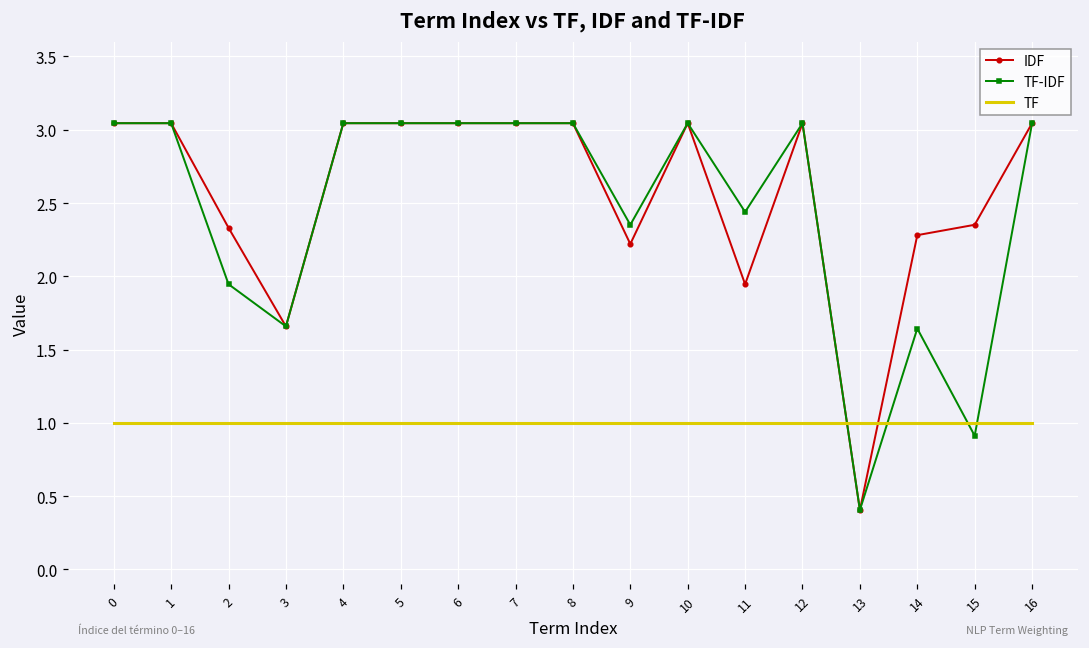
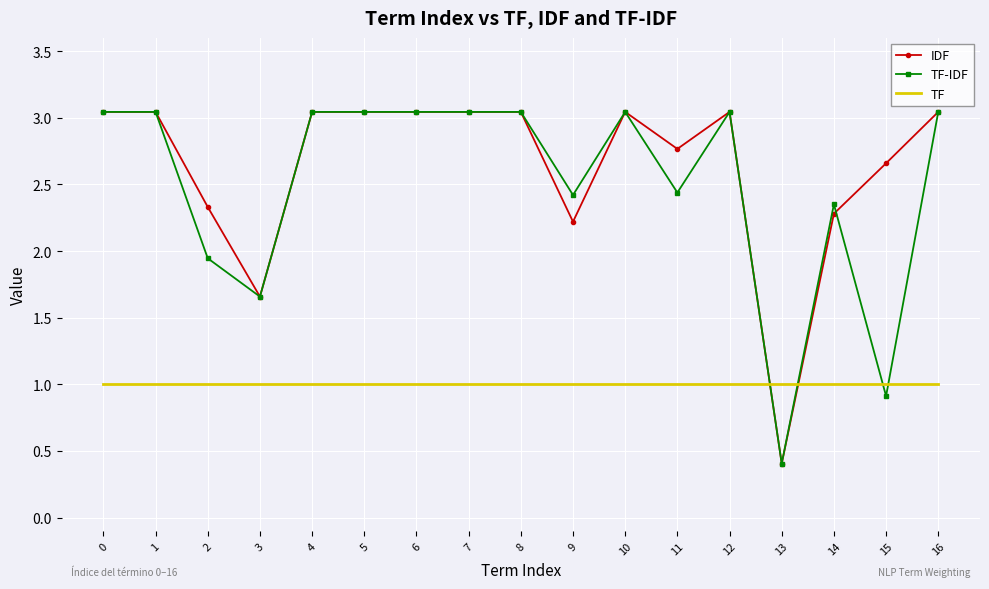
  {
    "IDF": {
      "2": 2.33,
      "9": 2.22,
-     "11": 1.95,
+     "11": 2.77,
      "14": 2.28,
-     "15": 2.35
+     "15": 2.66
    },
    "TF-IDF": {
      "2": 1.95,
-     "9": 2.35,
+     "9": 2.42,
      "11": 2.44,
-     "14": 1.64,
+     "14": 2.35,
      "15": 0.91
    },
    "TF": {
      "0": 1.00,
      "1": 1.00,
      "2": 1.00,
      "3": 1.00,
      "4": 1.00,
      "5": 1.00,
      "6": 1.00,
      "7": 1.00,
      "8": 1.00,
      "9": 1.00,
      "10": 1.00,
      "11": 1.00,
      "12": 1.00,
      "13": 1.00,
      "14": 1.00,
      "15": 1.00,
      "16": 1.00
    }
  }
